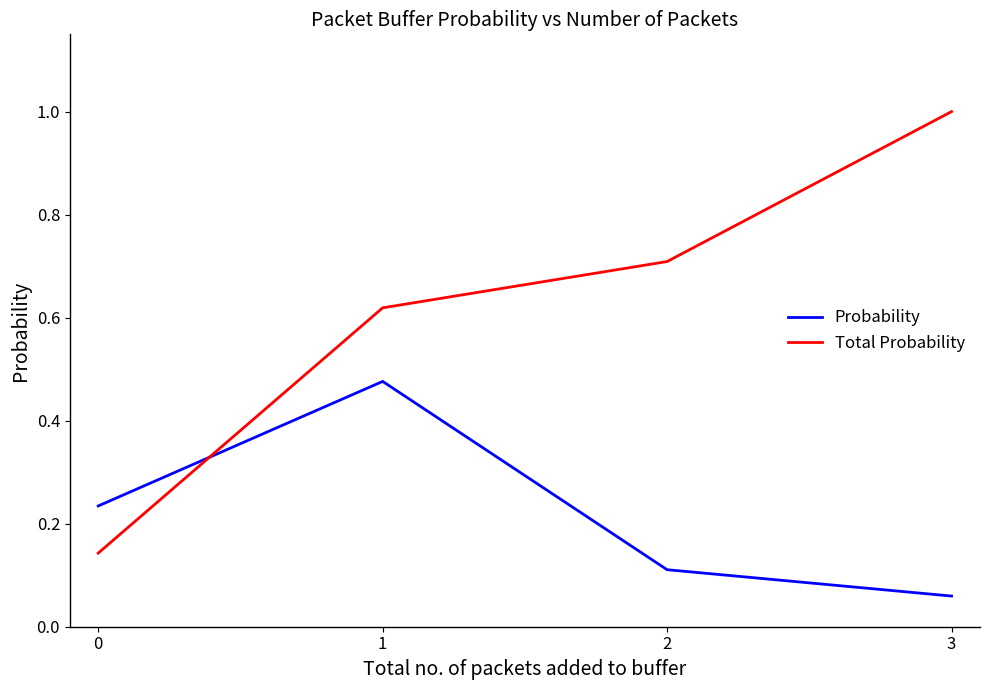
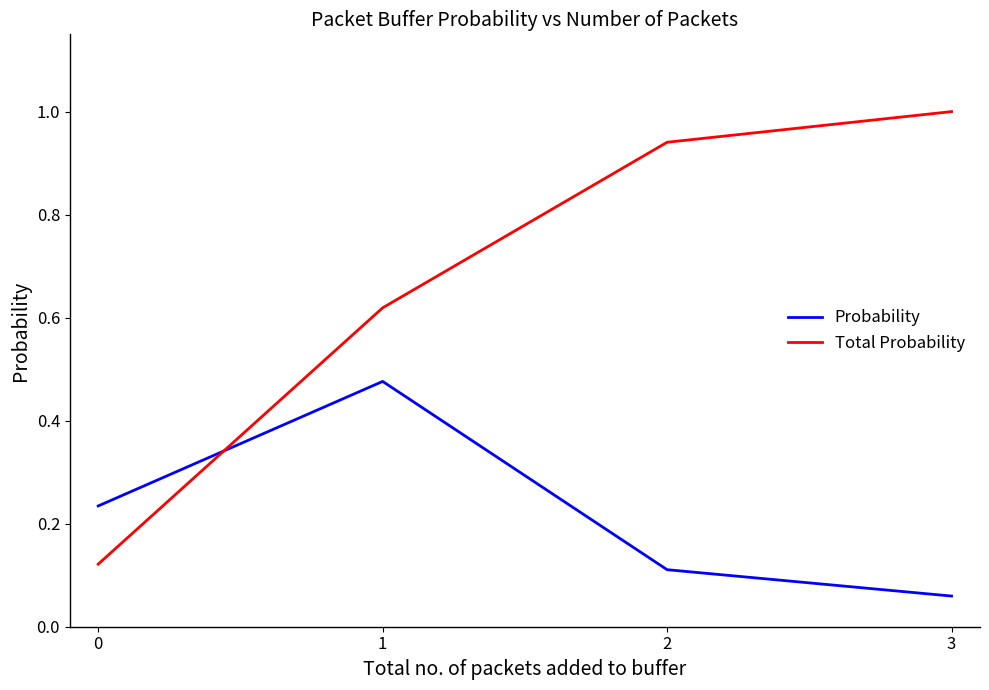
  {
    "Probability": {
      "0": 0.23,
      "1": 0.48,
      "2": 0.11,
      "3": 0.06
    },
    "Total Probability": {
-     "0": 0.14,
+     "0": 0.12,
      "1": 0.62,
-     "2": 0.71,
+     "2": 0.94,
      "3": 1.00
    }
  }
